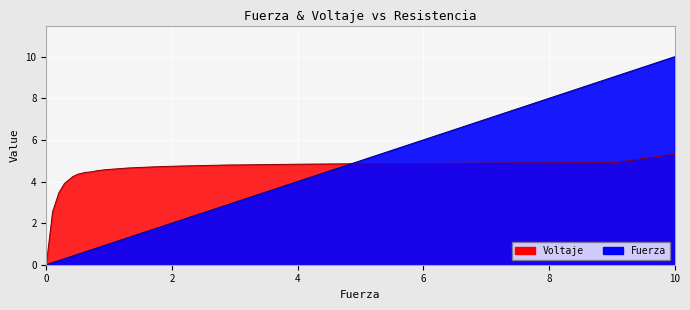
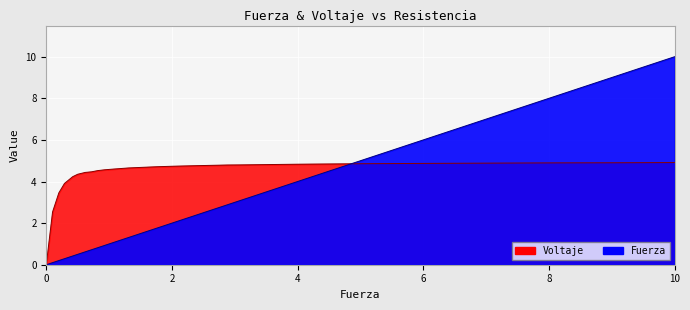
  {
    "Voltaje": {
-     "10": 5.3
+     "10": 4.9
    },
    "Fuerza": {
      "10": 10.0
    }
  }
